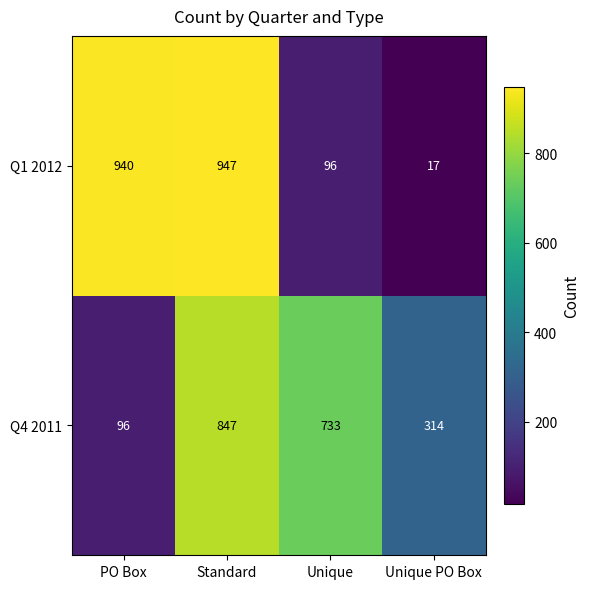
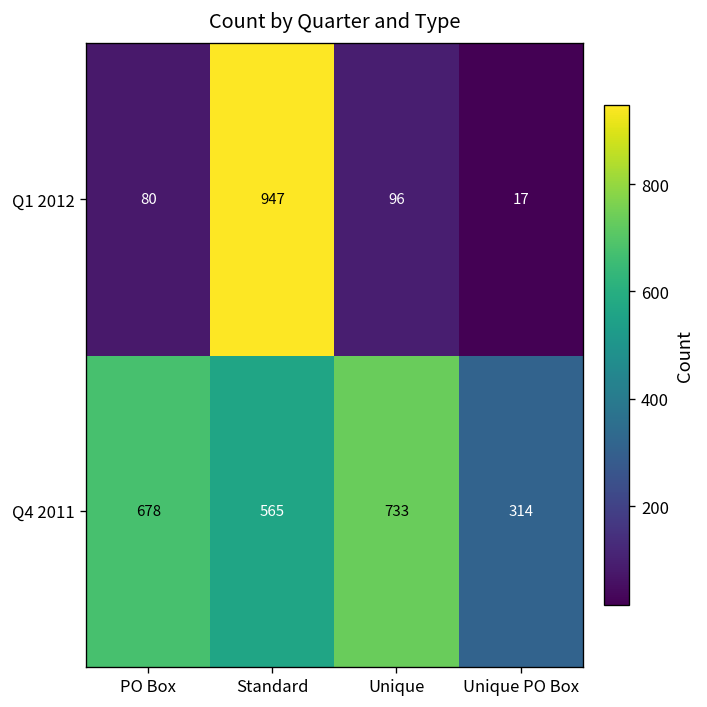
  {
    "Q1 2012": {
-     "PO Box": 940,
+     "PO Box": 80,
      "Standard": 947,
      "Unique": 96,
      "Unique PO Box": 17
    },
    "Q4 2011": {
-     "PO Box": 96,
-     "Standard": 847,
+     "PO Box": 678,
+     "Standard": 565,
      "Unique": 733,
      "Unique PO Box": 314
    }
  }
